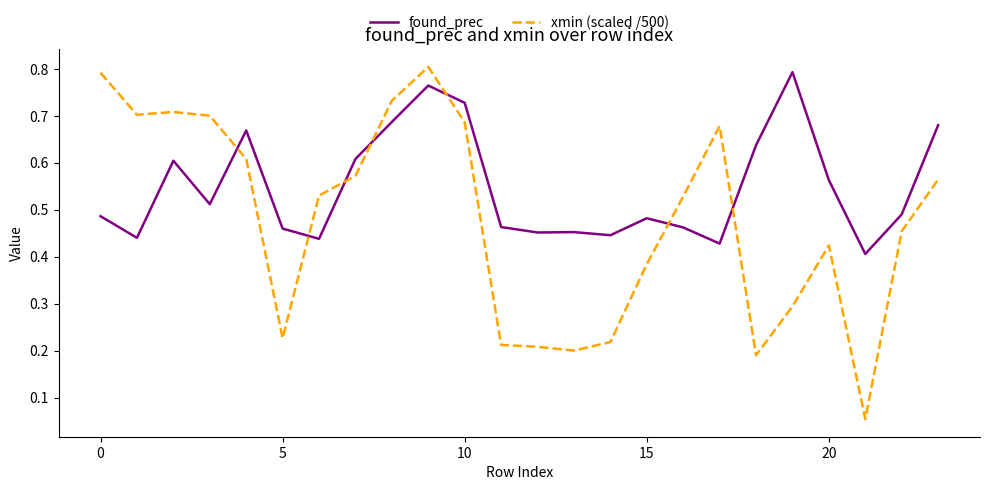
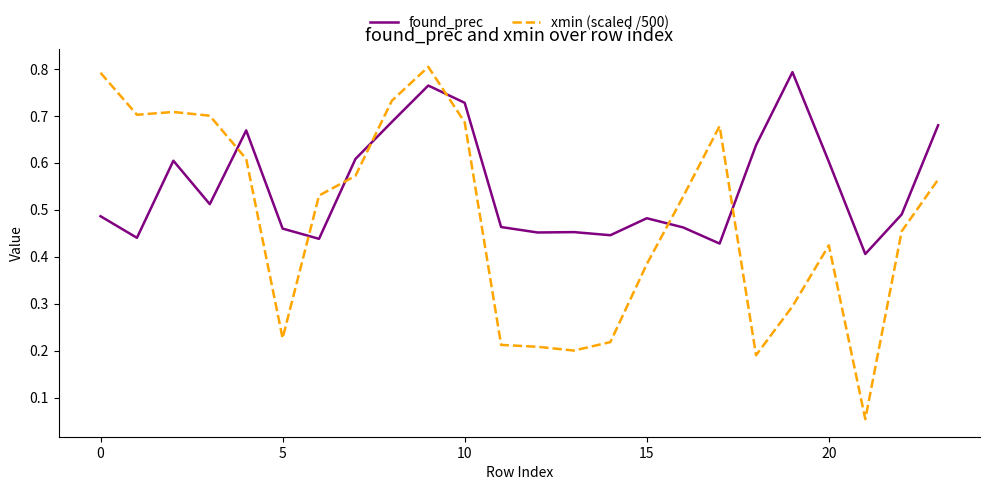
  {
    "found_prec": {
      "0": 0.49,
      "5": 0.46,
      "10": 0.73,
      "15": 0.48,
-     "20": 0.56
+     "20": 0.60
    },
    "xmin (scaled /500)": {
      "0": 0.79,
      "5": 0.23,
      "10": 0.69,
      "15": 0.38,
      "20": 0.42
    }
  }
